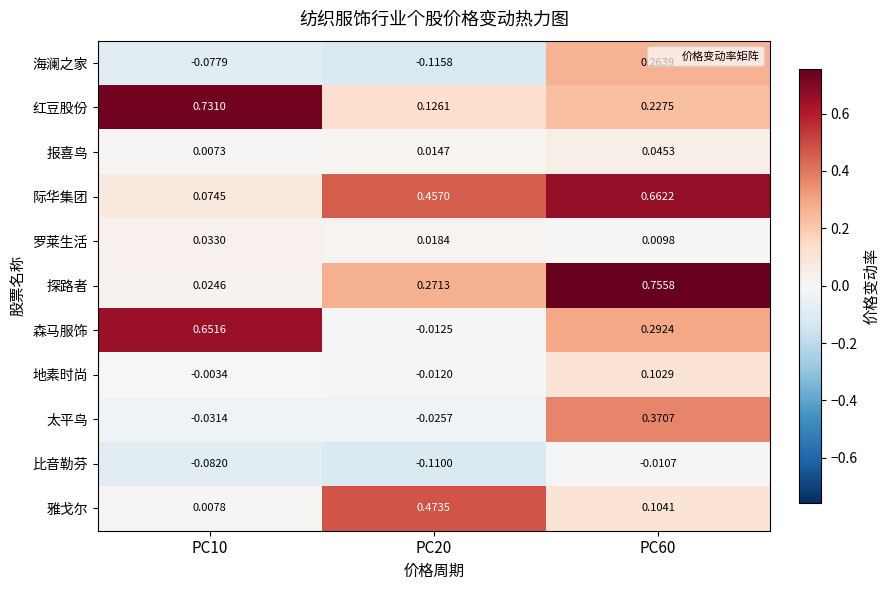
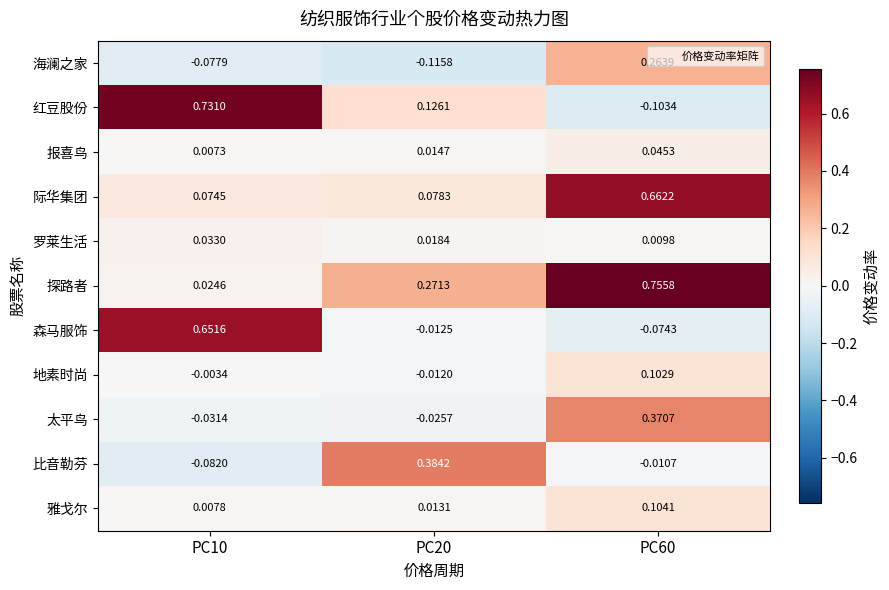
  {
    "海澜之家": {
      "PC10": -0.0779,
      "PC20": -0.1158
    },
    "红豆股份": {
      "PC10": 0.7310,
      "PC20": 0.1261,
-     "PC60": 0.2275
+     "PC60": -0.1034
    },
    "报喜鸟": {
      "PC10": 0.0073,
      "PC20": 0.0147,
      "PC60": 0.0453
    },
    "际华集团": {
      "PC10": 0.0745,
-     "PC20": 0.4570,
+     "PC20": 0.0783,
      "PC60": 0.6622
    },
    "罗莱生活": {
      "PC10": 0.0330,
      "PC20": 0.0184,
      "PC60": 0.0098
    },
    "探路者": {
      "PC10": 0.0246,
      "PC20": 0.2713,
      "PC60": 0.7558
    },
    "森马服饰": {
      "PC10": 0.6516,
      "PC20": -0.0125,
-     "PC60": 0.2924
+     "PC60": -0.0743
    },
    "地素时尚": {
      "PC10": -0.0034,
      "PC20": -0.0120,
      "PC60": 0.1029
    },
    "太平鸟": {
      "PC10": -0.0314,
      "PC20": -0.0257,
      "PC60": 0.3707
    },
    "比音勒芬": {
      "PC10": -0.0820,
-     "PC20": -0.1100,
+     "PC20": 0.3842,
      "PC60": -0.0107
    },
    "雅戈尔": {
      "PC10": 0.0078,
-     "PC20": 0.4735,
+     "PC20": 0.0131,
      "PC60": 0.1041
    }
  }
